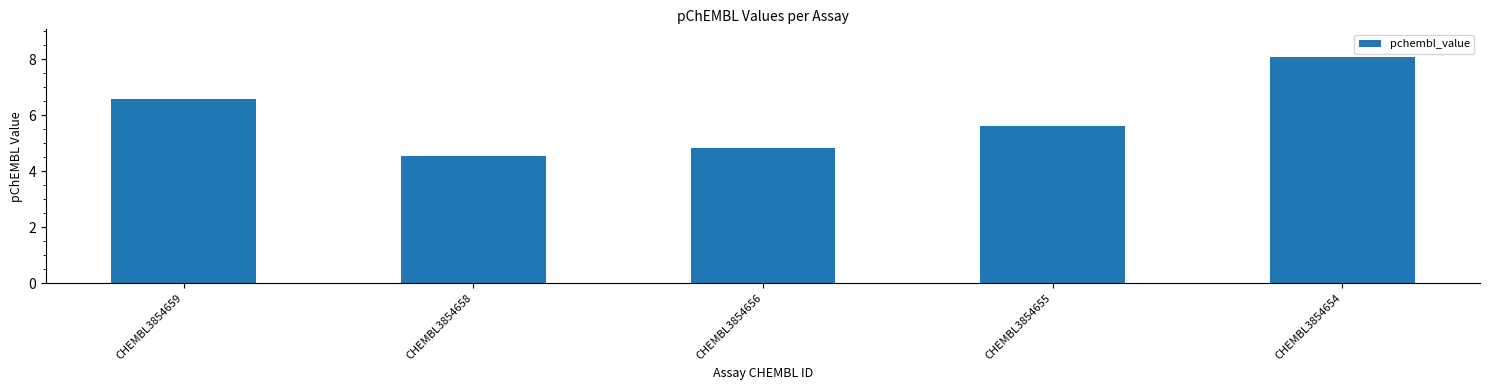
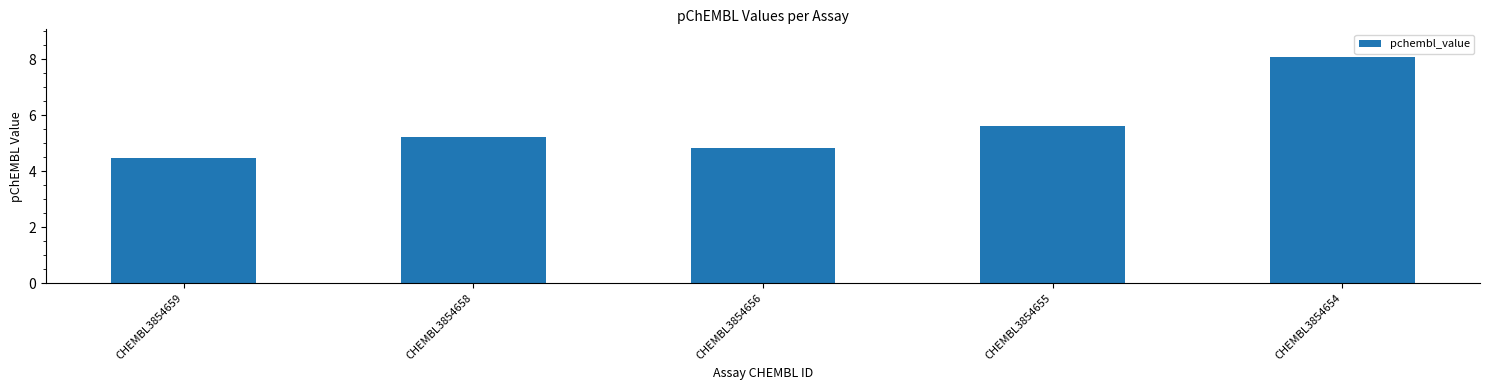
  {
-   "CHEMBL3854659": 6.6,
-   "CHEMBL3854658": 4.5,
+   "CHEMBL3854659": 4.5,
+   "CHEMBL3854658": 5.2,
    "CHEMBL3854656": 4.8,
    "CHEMBL3854655": 5.6,
    "CHEMBL3854654": 8.1
  }
